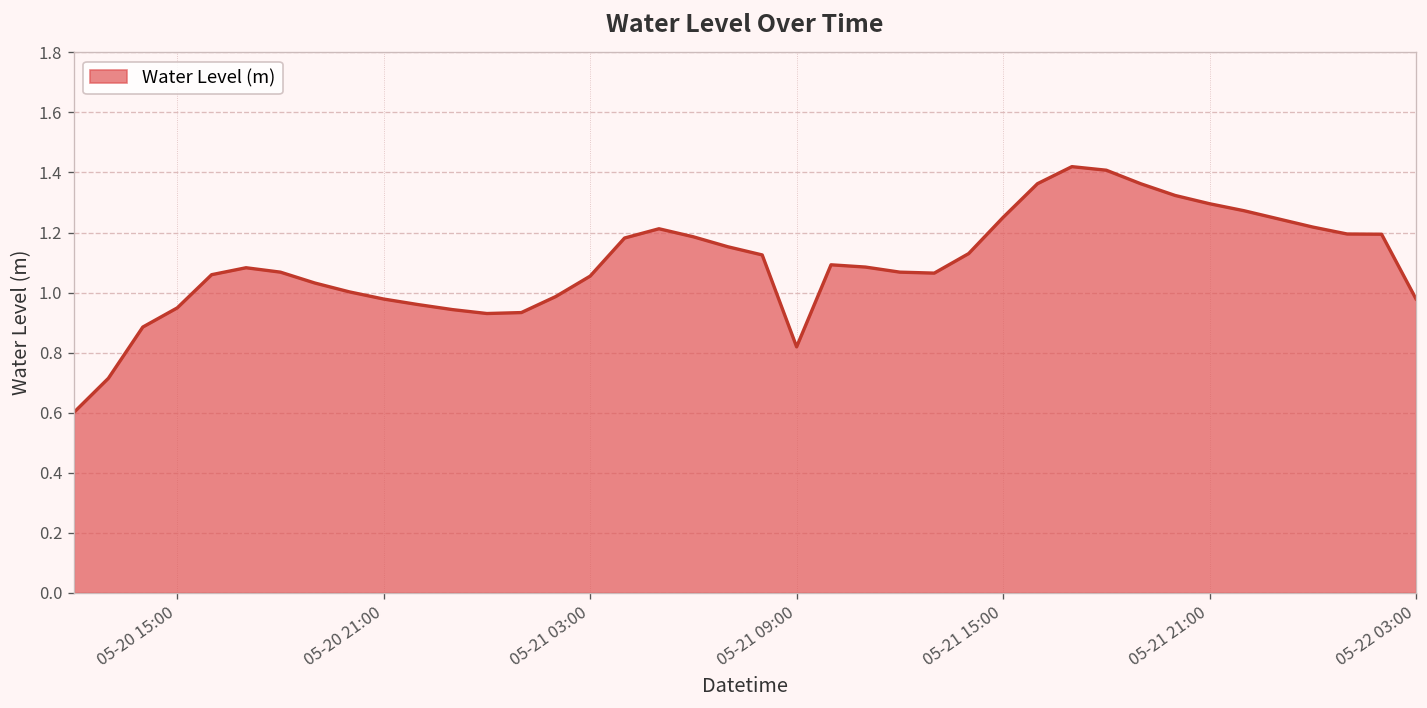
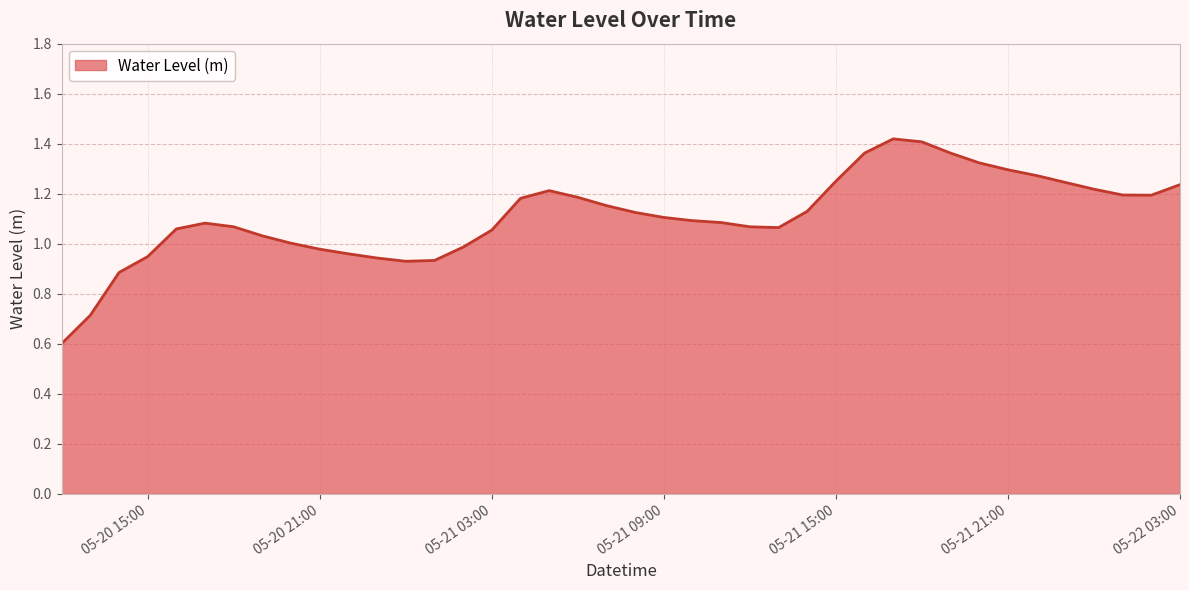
  {
    "05-20 15:00": 0.95,
    "05-20 21:00": 0.98,
    "05-21 03:00": 1.05,
-   "05-21 09:00": 0.82,
+   "05-21 09:00": 1.11,
    "05-21 15:00": 1.25,
    "05-21 21:00": 1.30,
-   "05-22 03:00": 0.98
+   "05-22 03:00": 1.24
  }
